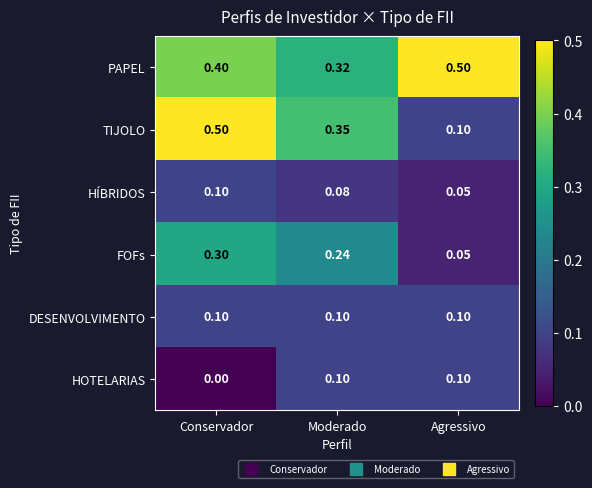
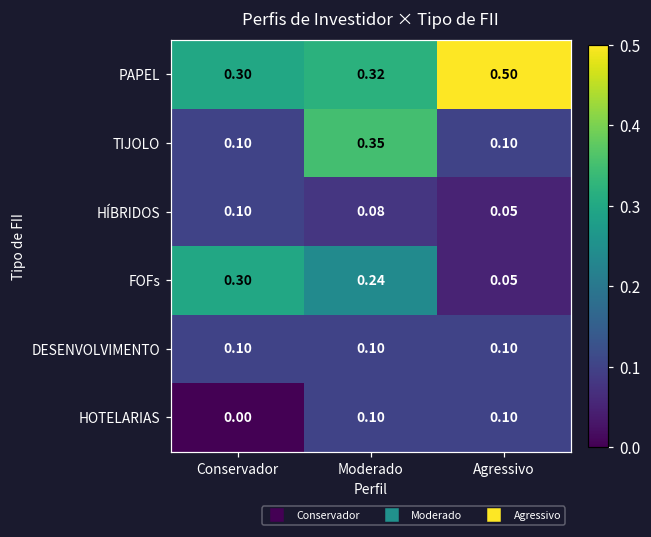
  {
    "PAPEL": {
-     "Conservador": 0.40,
+     "Conservador": 0.30,
      "Moderado": 0.32,
      "Agressivo": 0.50
    },
    "TIJOLO": {
-     "Conservador": 0.50,
+     "Conservador": 0.10,
      "Moderado": 0.35,
      "Agressivo": 0.10
    },
    "HÍBRIDOS": {
      "Conservador": 0.10,
      "Moderado": 0.08,
      "Agressivo": 0.05
    },
    "FOFs": {
      "Conservador": 0.30,
      "Moderado": 0.24,
      "Agressivo": 0.05
    },
    "DESENVOLVIMENTO": {
      "Conservador": 0.10,
      "Moderado": 0.10,
      "Agressivo": 0.10
    },
    "HOTELARIAS": {
      "Conservador": 0.00,
      "Moderado": 0.10,
      "Agressivo": 0.10
    }
  }
